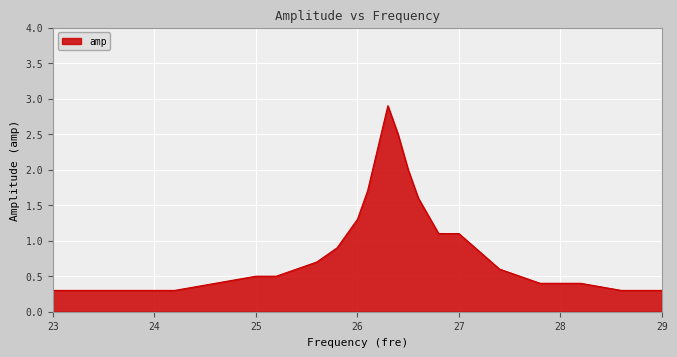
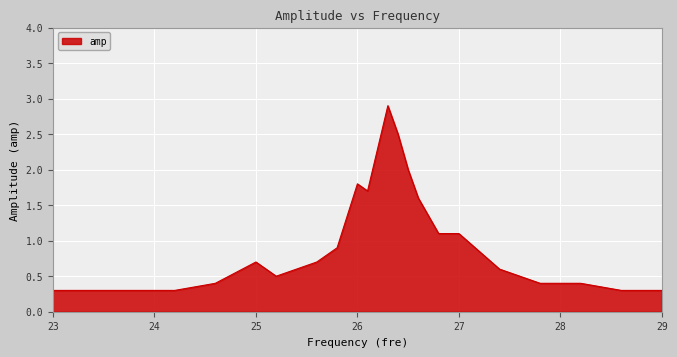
  {
    "23": 0.3,
-   "25": 0.5,
-   "26": 1.3,
+   "25": 0.7,
+   "26": 1.8,
    "27": 1.1,
    "29": 0.3
  }
